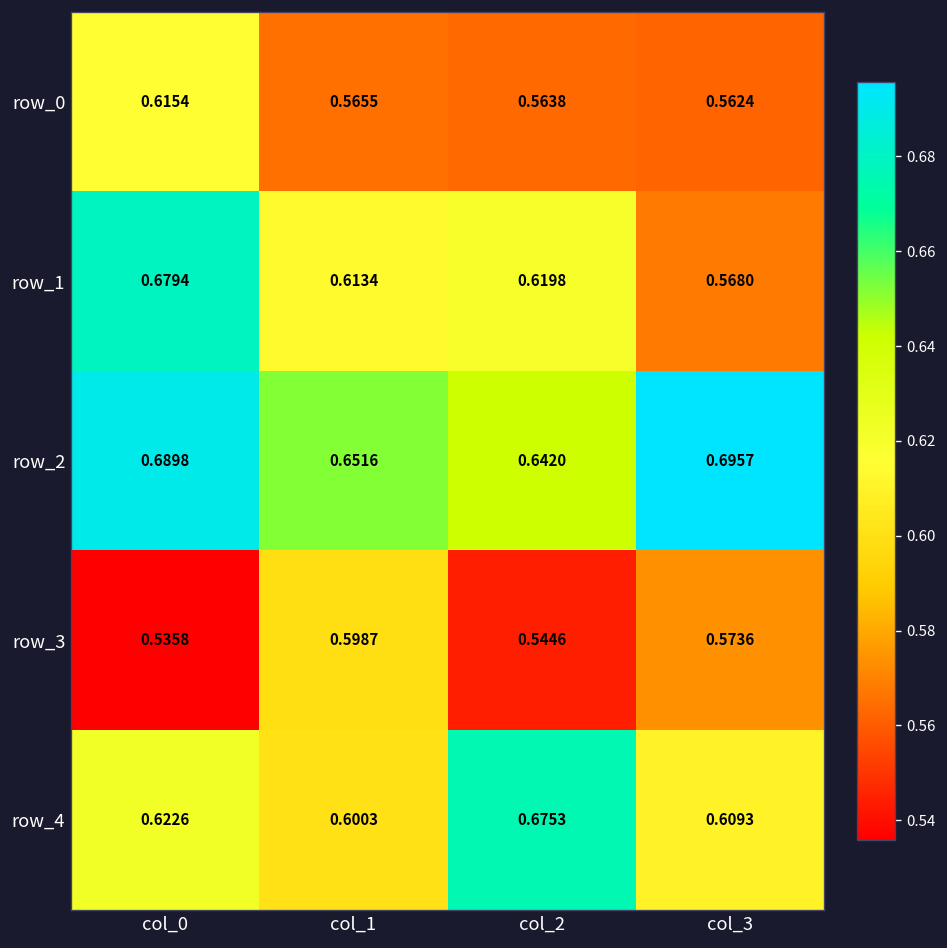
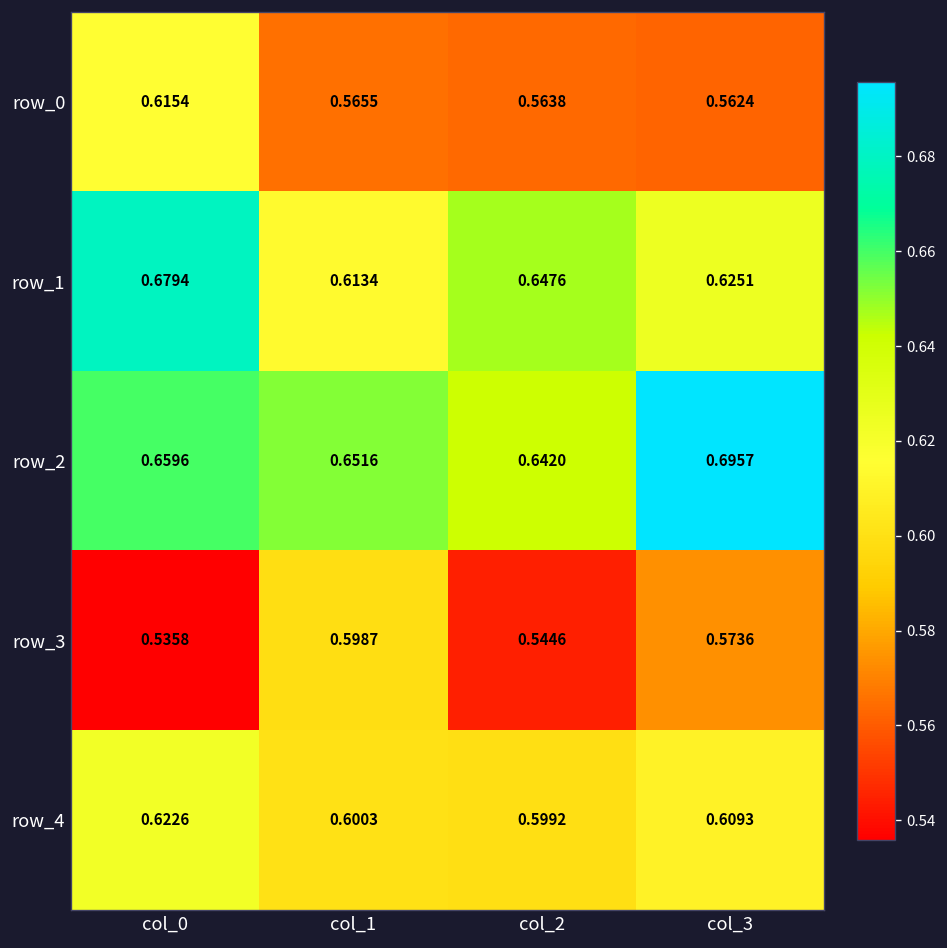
  {
    "row_0": {
      "col_0": 0.6154,
      "col_1": 0.5655,
      "col_2": 0.5638,
      "col_3": 0.5624
    },
    "row_1": {
      "col_0": 0.6794,
      "col_1": 0.6134,
-     "col_2": 0.6198,
-     "col_3": 0.5680
+     "col_2": 0.6476,
+     "col_3": 0.6251
    },
    "row_2": {
-     "col_0": 0.6898,
+     "col_0": 0.6596,
      "col_1": 0.6516,
      "col_2": 0.6420,
      "col_3": 0.6957
    },
    "row_3": {
      "col_0": 0.5358,
      "col_1": 0.5987,
      "col_2": 0.5446,
      "col_3": 0.5736
    },
    "row_4": {
      "col_0": 0.6226,
      "col_1": 0.6003,
-     "col_2": 0.6753,
+     "col_2": 0.5992,
      "col_3": 0.6093
    }
  }
